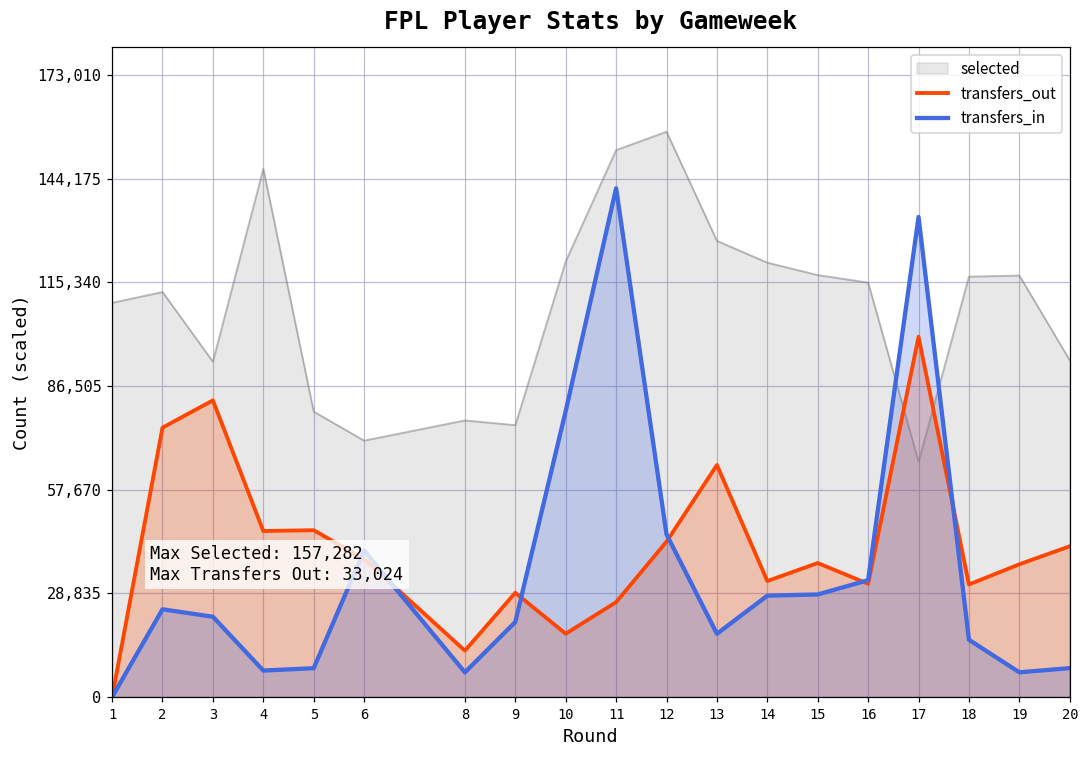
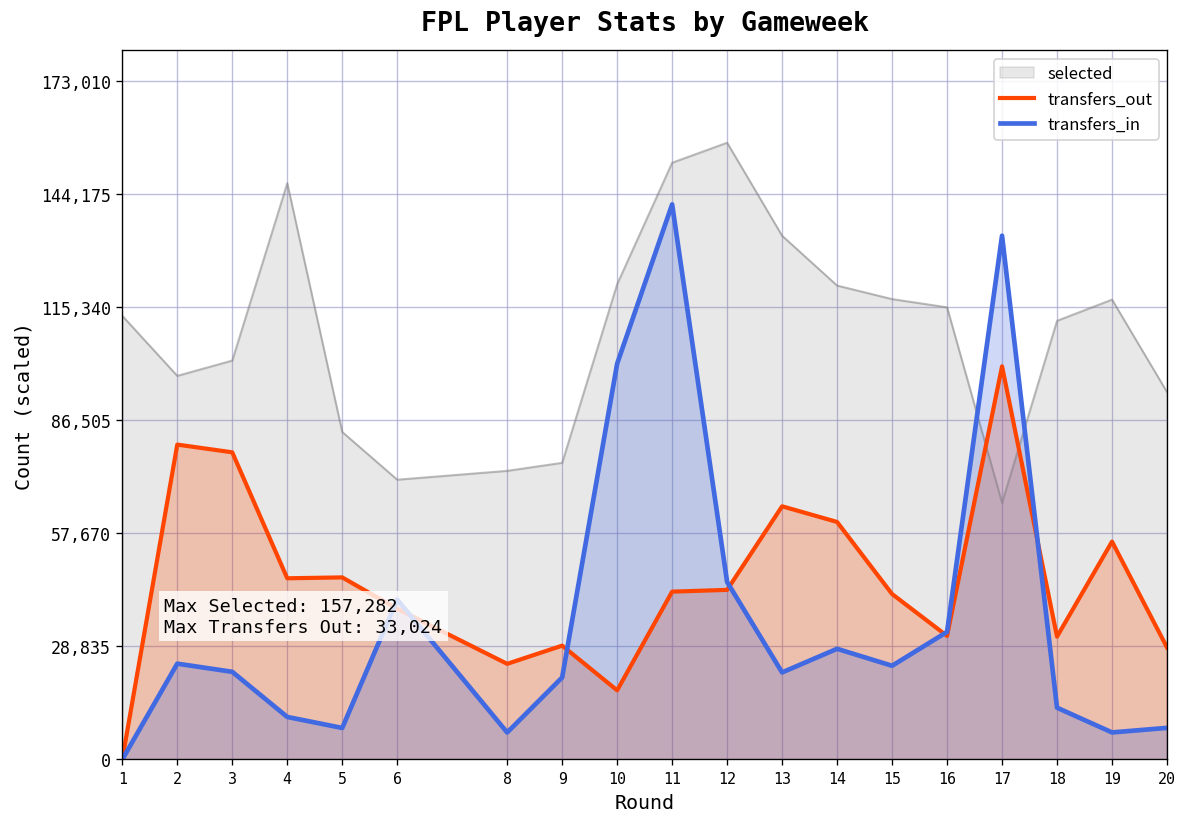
  {
    "selected": {
-     "1": "110,000",
-     "2": "113,000",
-     "3": "93,000",
+     "1": "113,000",
+     "2": "98,000",
+     "3": "102,000",
      "4": "147,000",
-     "5": "79,000",
+     "5": "84,000",
      "6": "71,000",
-     "8": "77,000",
+     "8": "74,000",
      "9": "76,000",
      "10": "121,000",
      "11": "152,000",
      "12": "157,000",
-     "13": "127,000",
+     "13": "134,000",
      "14": "121,000",
      "15": "117,000",
      "16": "115,000",
      "17": "65,000",
-     "18": "117,000",
+     "18": "112,000",
      "19": "117,000",
      "20": "94,000"
    },
    "transfers_out": {
-     "2": "75,000",
-     "3": "83,000",
+     "2": "80,000",
+     "3": "78,000",
      "4": "46,000",
      "5": "46,000",
-     "8": "13,000",
+     "8": "24,000",
      "9": "29,000",
      "10": "18,000",
-     "11": "26,000",
+     "11": "43,000",
      "12": "43,000",
      "13": "65,000",
-     "14": "32,000",
-     "15": "37,000",
+     "14": "61,000",
+     "15": "42,000",
      "16": "32,000",
      "17": "100,000",
      "18": "31,000",
-     "19": "37,000",
-     "20": "42,000"
+     "19": "56,000",
+     "20": "29,000"
    },
    "transfers_in": {
      "2": "24,000",
      "3": "22,000",
-     "4": "7,000",
+     "4": "11,000",
      "5": "8,000",
      "8": "7,000",
      "9": "21,000",
-     "10": "80,000",
+     "10": "101,000",
      "11": "142,000",
      "12": "45,000",
-     "13": "18,000",
+     "13": "22,000",
      "14": "28,000",
-     "15": "29,000",
+     "15": "24,000",
      "16": "33,000",
      "17": "134,000",
-     "18": "16,000",
+     "18": "13,000",
      "19": "7,000",
      "20": "8,000"
    }
  }
